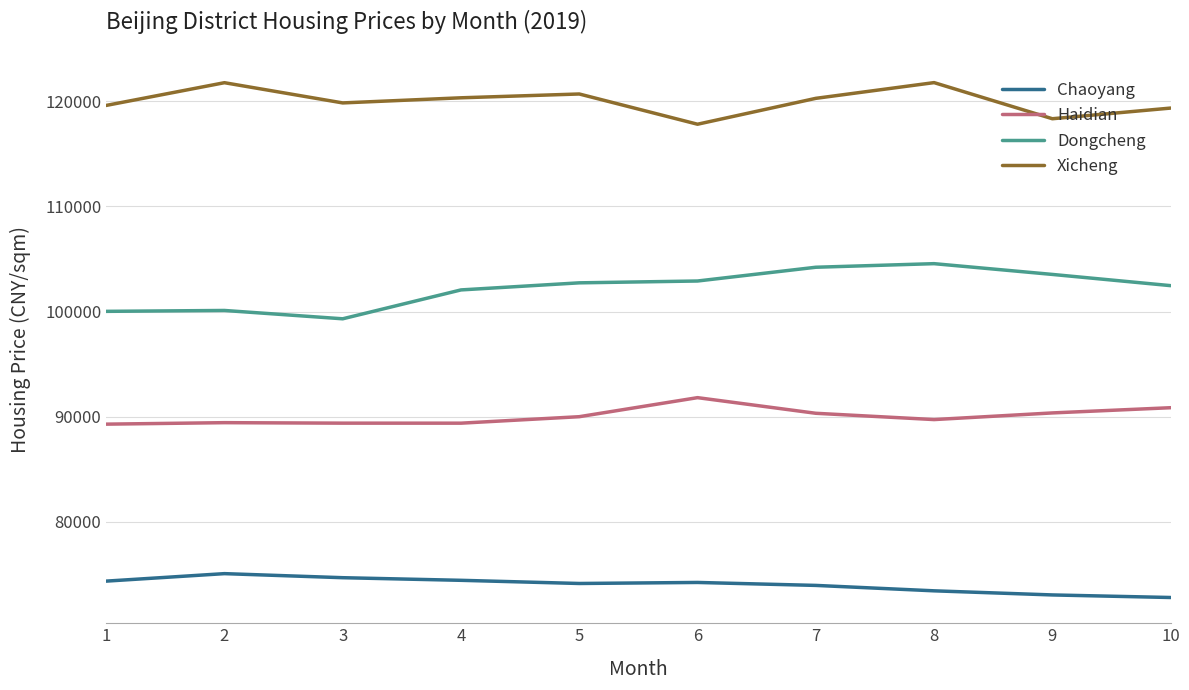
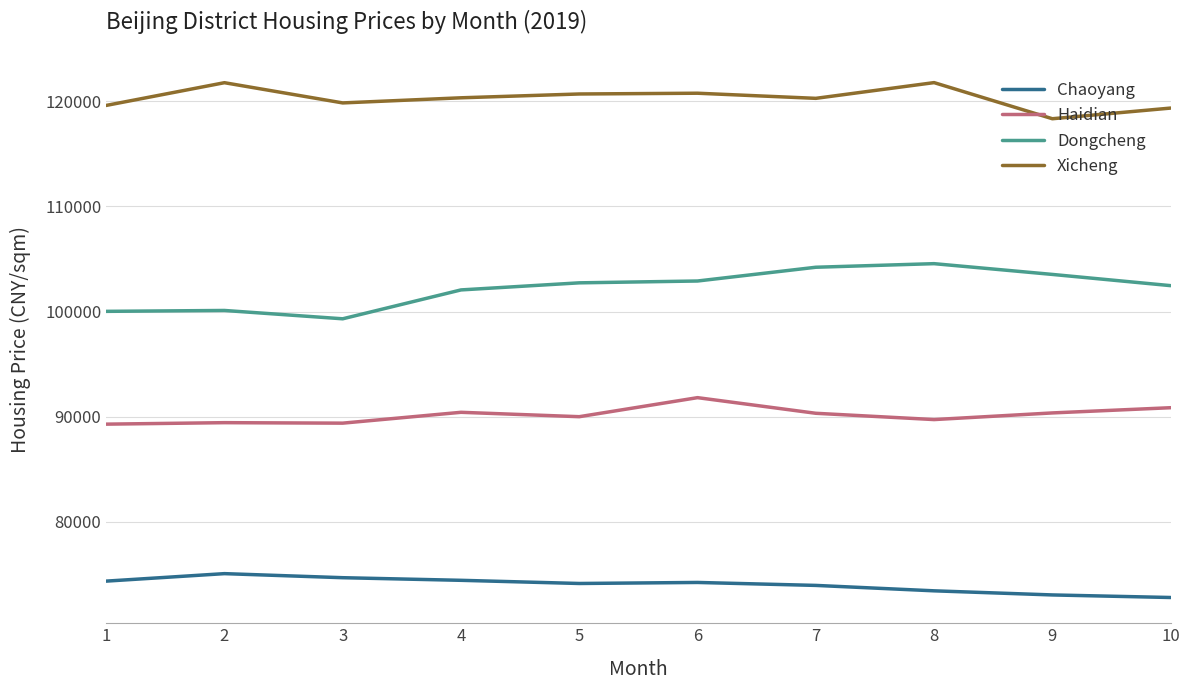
  {
    "Haidian": {
      "1": 89300,
      "2": 89400,
      "3": 89400,
-     "4": 89400,
+     "4": 90400,
      "5": 90000,
      "6": 91800,
      "7": 90300,
      "8": 89700,
      "9": 90400,
      "10": 90900
    },
    "Xicheng": {
      "1": 119600,
      "2": 121800,
      "3": 119800,
      "4": 120300,
      "5": 120700,
-     "6": 117800,
+     "6": 120800,
      "7": 120300,
      "8": 121800,
      "9": 118300,
      "10": 119300
    }
  }
